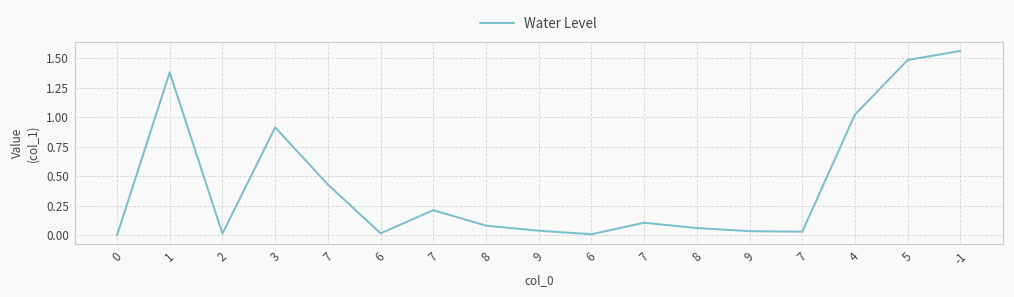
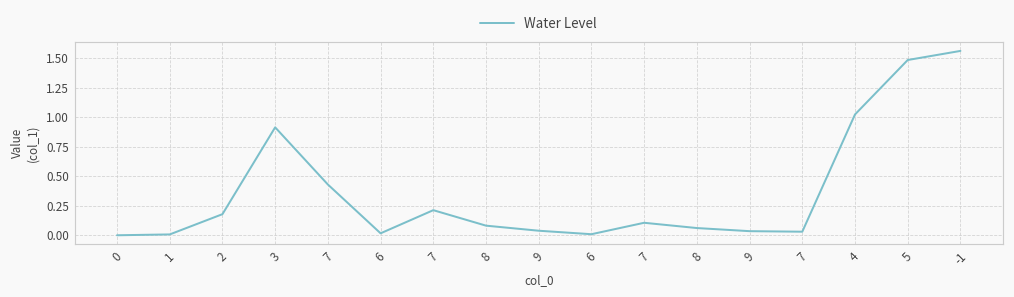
  {
    "0": 0.0,
-   "1": 1.4,
-   "2": 0.0,
+   "1": 0.0,
+   "2": 0.2,
    "3": 0.9,
    "4": 1.0,
    "5": 1.5,
    "-1": 1.6
  }
